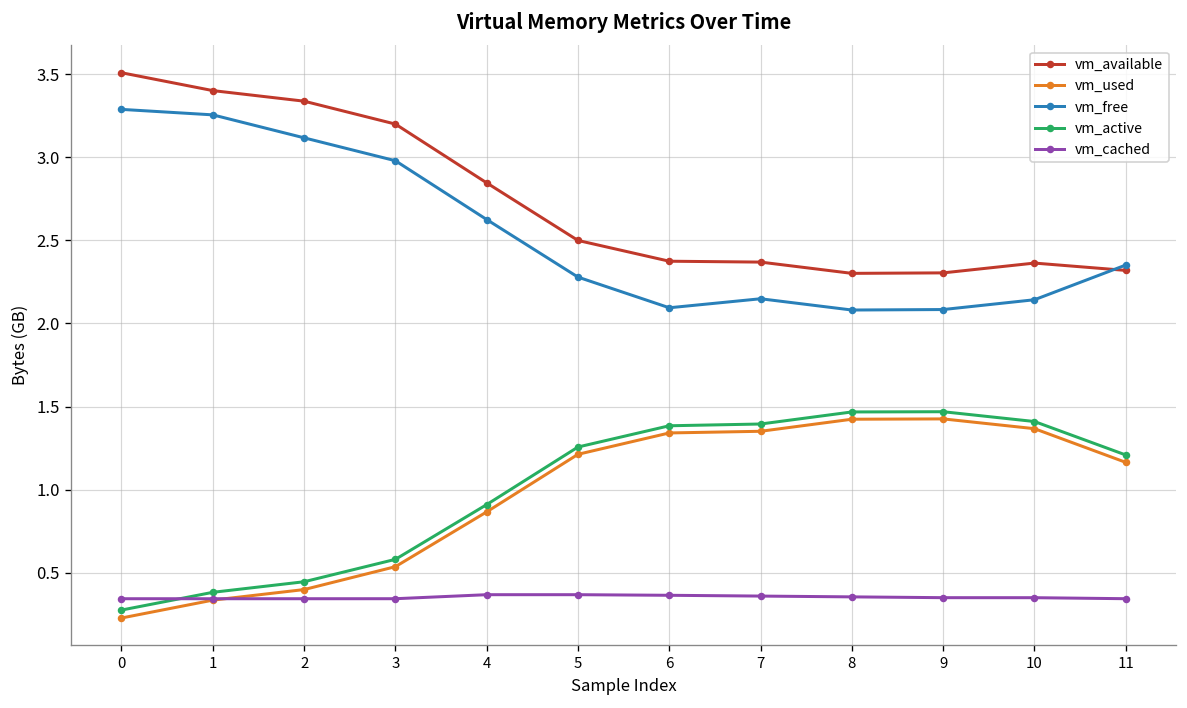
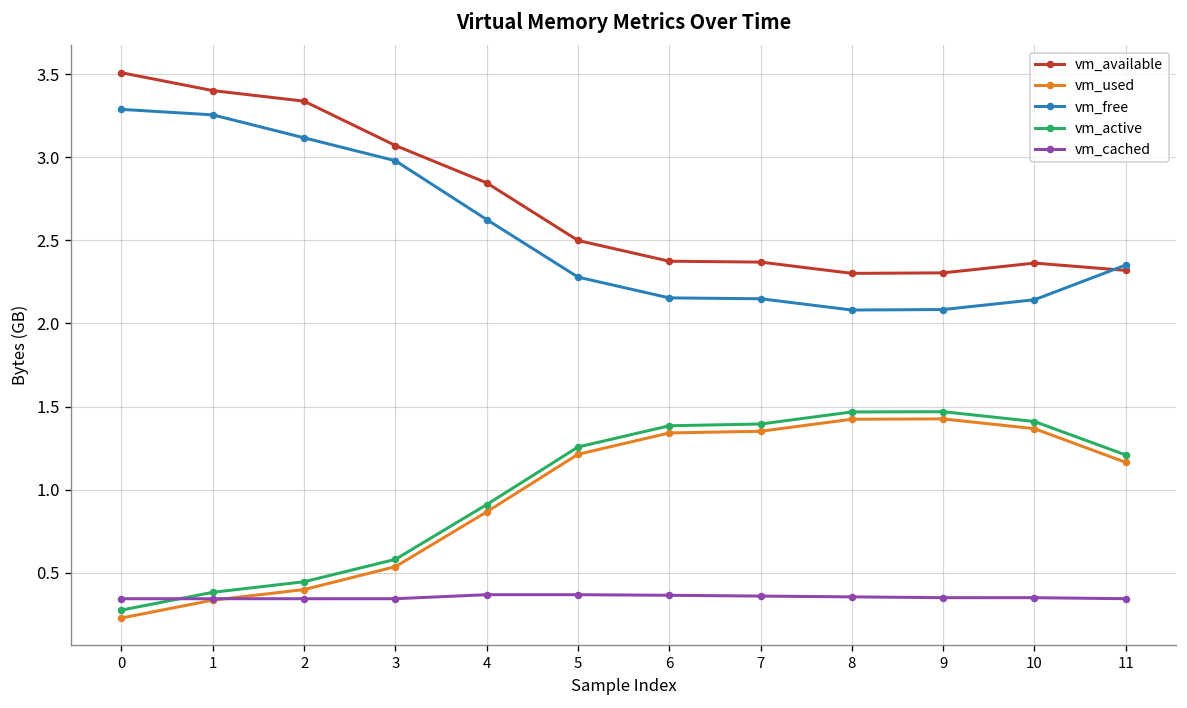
  {
    "vm_available": {
      "0": 3.51,
      "1": 3.40,
      "2": 3.34,
-     "3": 3.20,
+     "3": 3.07,
      "4": 2.85,
      "5": 2.50,
      "6": 2.37,
      "7": 2.37,
      "8": 2.30,
      "9": 2.30,
      "10": 2.36,
      "11": 2.32
    },
    "vm_used": {
      "0": 0.23,
      "2": 0.40,
      "3": 0.54,
      "4": 0.87,
      "5": 1.21,
      "6": 1.34,
      "7": 1.35,
      "8": 1.42,
      "9": 1.43,
      "10": 1.37,
      "11": 1.16
    },
    "vm_free": {
      "0": 3.29,
      "1": 3.26,
      "2": 3.12,
      "3": 2.98,
      "4": 2.63,
      "5": 2.28,
-     "6": 2.09,
+     "6": 2.15,
      "7": 2.15,
      "8": 2.08,
      "9": 2.08,
      "10": 2.14,
      "11": 2.35
    },
    "vm_active": {
      "0": 0.28,
      "1": 0.38,
      "2": 0.45,
      "3": 0.58,
      "4": 0.91,
      "5": 1.26,
      "6": 1.38,
      "7": 1.39,
      "8": 1.47,
      "9": 1.47,
      "10": 1.41,
      "11": 1.21
    },
    "vm_cached": {
      "0": 0.34,
      "2": 0.34,
      "3": 0.34,
      "4": 0.37,
      "5": 0.37,
      "6": 0.36,
      "7": 0.36,
      "8": 0.35,
      "9": 0.35,
      "10": 0.35,
      "11": 0.34
    }
  }
